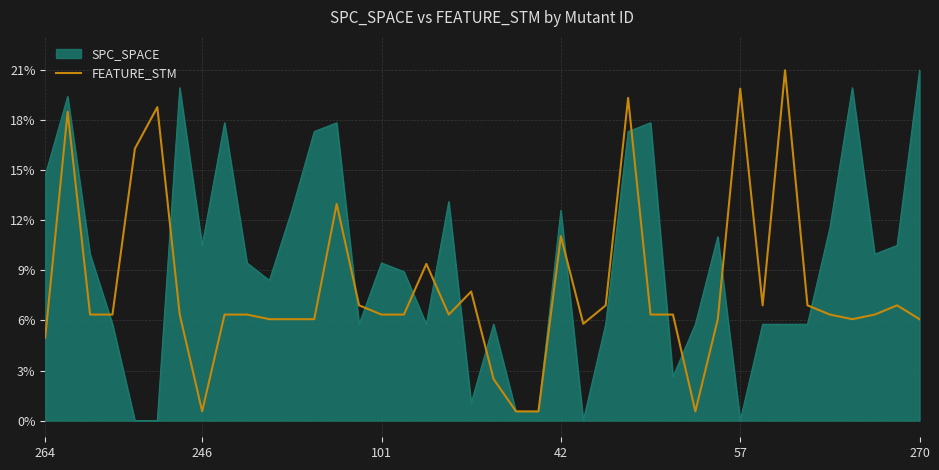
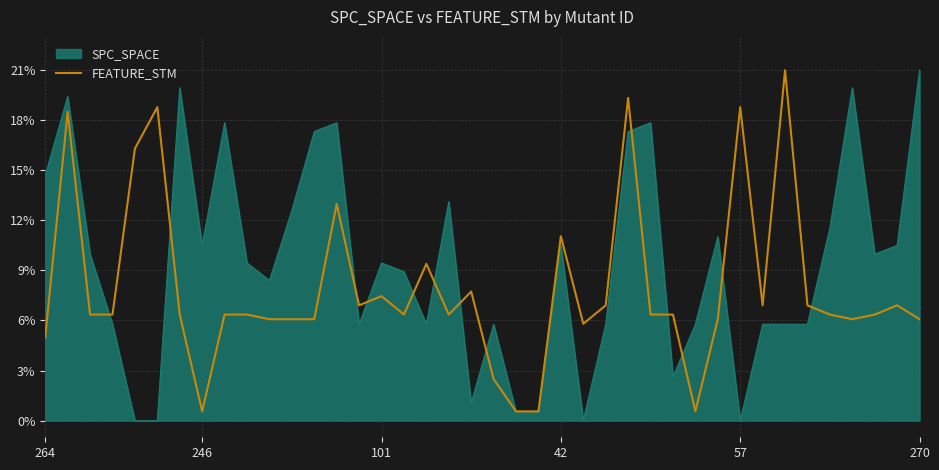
  {
    "SPC_SPACE": {
      "264": "14.7%",
      "246": "10.5%",
      "101": "9.5%",
-     "42": "12.6%",
+     "42": "10.5%",
      "57": "0.0%",
      "270": "21.0%"
    },
    "FEATURE_STM": {
      "264": "5.0%",
      "246": "0.6%",
-     "101": "6.4%",
+     "101": "7.5%",
      "42": "11.1%",
-     "57": "19.9%",
+     "57": "18.8%",
      "270": "6.1%"
    }
  }
